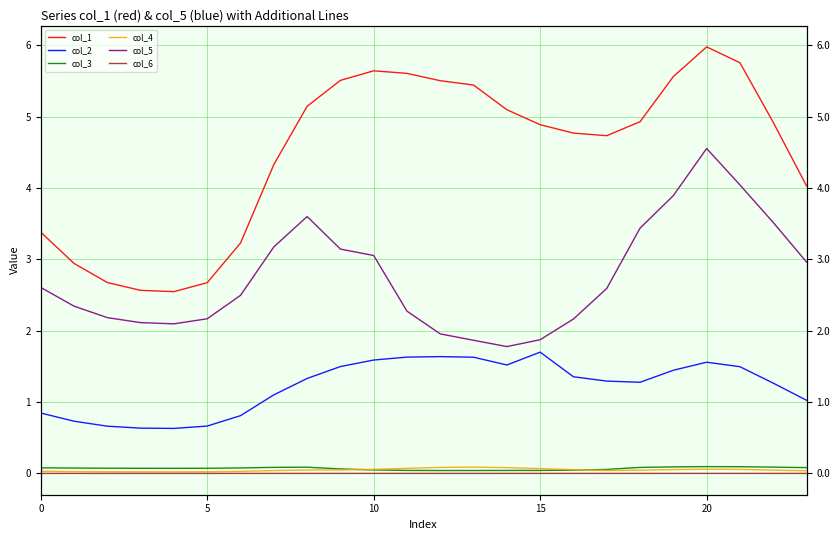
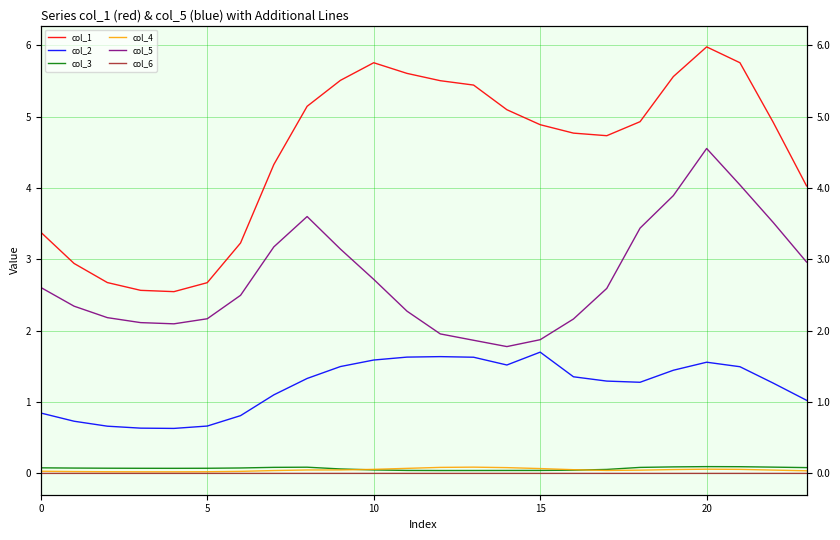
  {
    "col_1": {
      "0": 3.4,
      "5": 2.7,
-     "10": 5.6,
+     "10": 5.8,
      "15": 4.9,
      "20": 6.0
    },
    "col_2": {
      "0": 0.8,
      "5": 0.7,
      "10": 1.6,
      "15": 1.7,
      "20": 1.6
    },
    "col_3": {
      "0": 0.1,
      "5": 0.1,
      "20": 0.1
    },
    "col_4": {
      "20": 0.1
    },
    "col_5": {
      "0": 2.6,
      "5": 2.2,
-     "10": 3.1,
+     "10": 2.7,
      "15": 1.9,
      "20": 4.6
    },
    "col_6": {
      "10": 0.0,
      "15": 0.0,
      "20": 0.0
    }
  }
